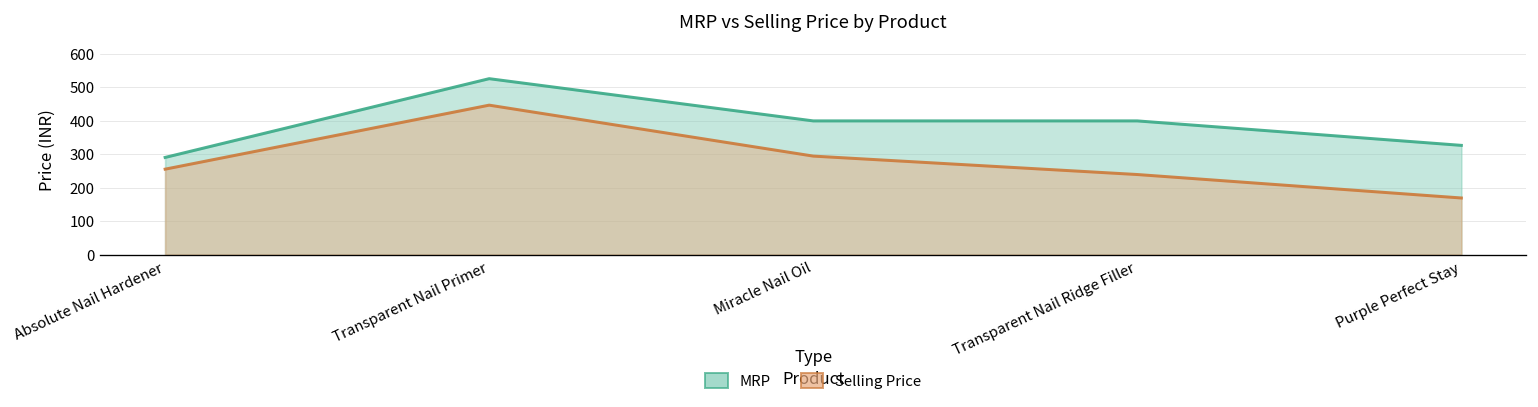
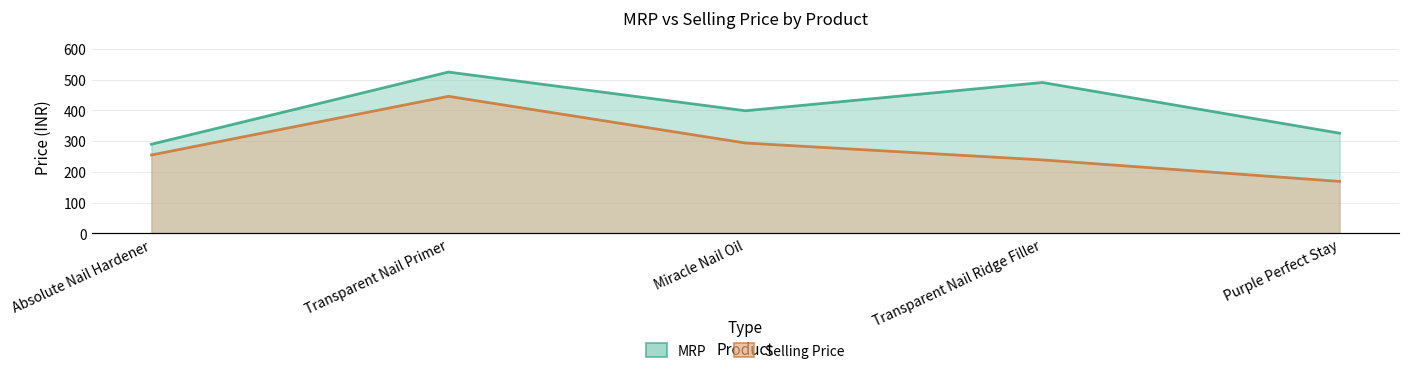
  {
    "MRP": {
      "Absolute Nail Hardener": 290,
      "Transparent Nail Primer": 530,
      "Miracle Nail Oil": 400,
-     "Transparent Nail Ridge Filler": 400,
+     "Transparent Nail Ridge Filler": 490,
      "Purple Perfect Stay": 330
    },
    "Selling Price": {
      "Absolute Nail Hardener": 260,
      "Transparent Nail Primer": 450,
      "Miracle Nail Oil": 290,
      "Transparent Nail Ridge Filler": 240,
      "Purple Perfect Stay": 170
    }
  }
